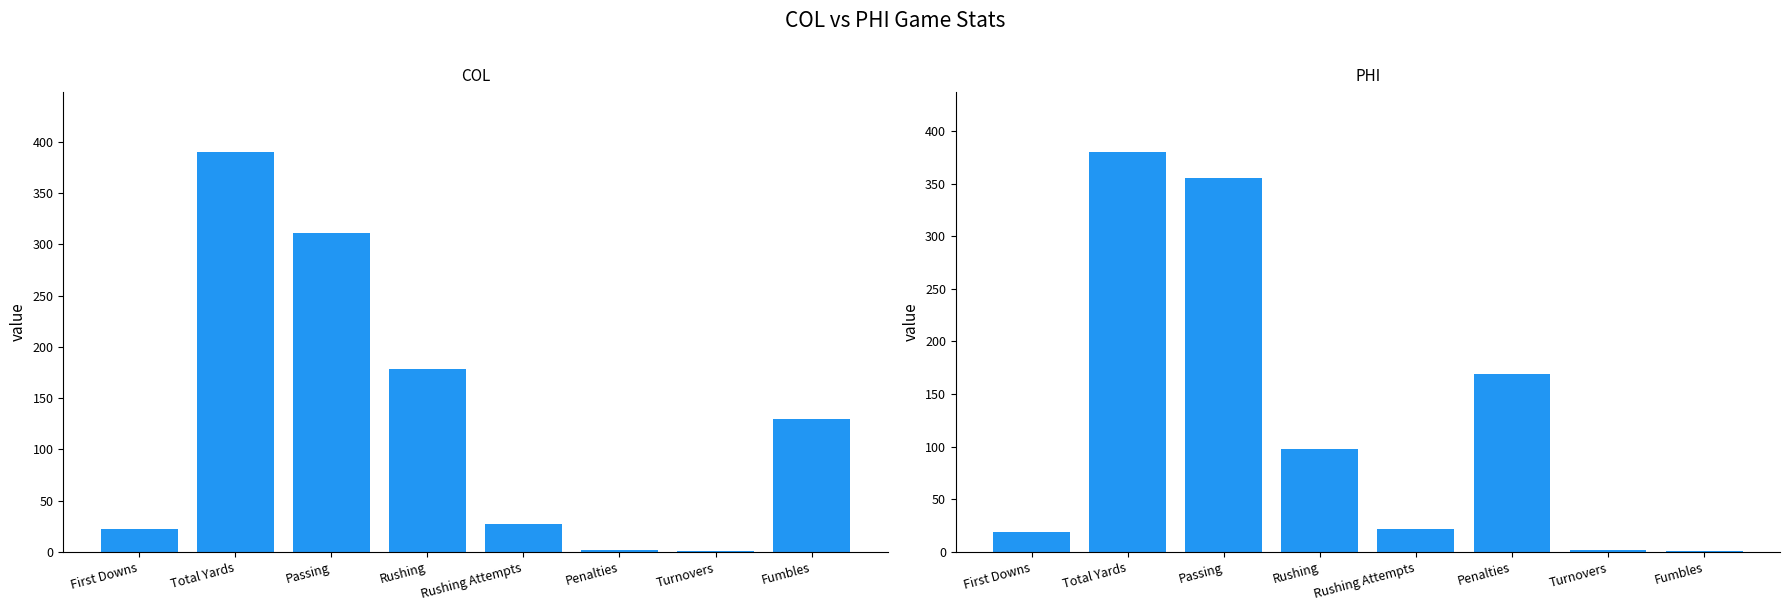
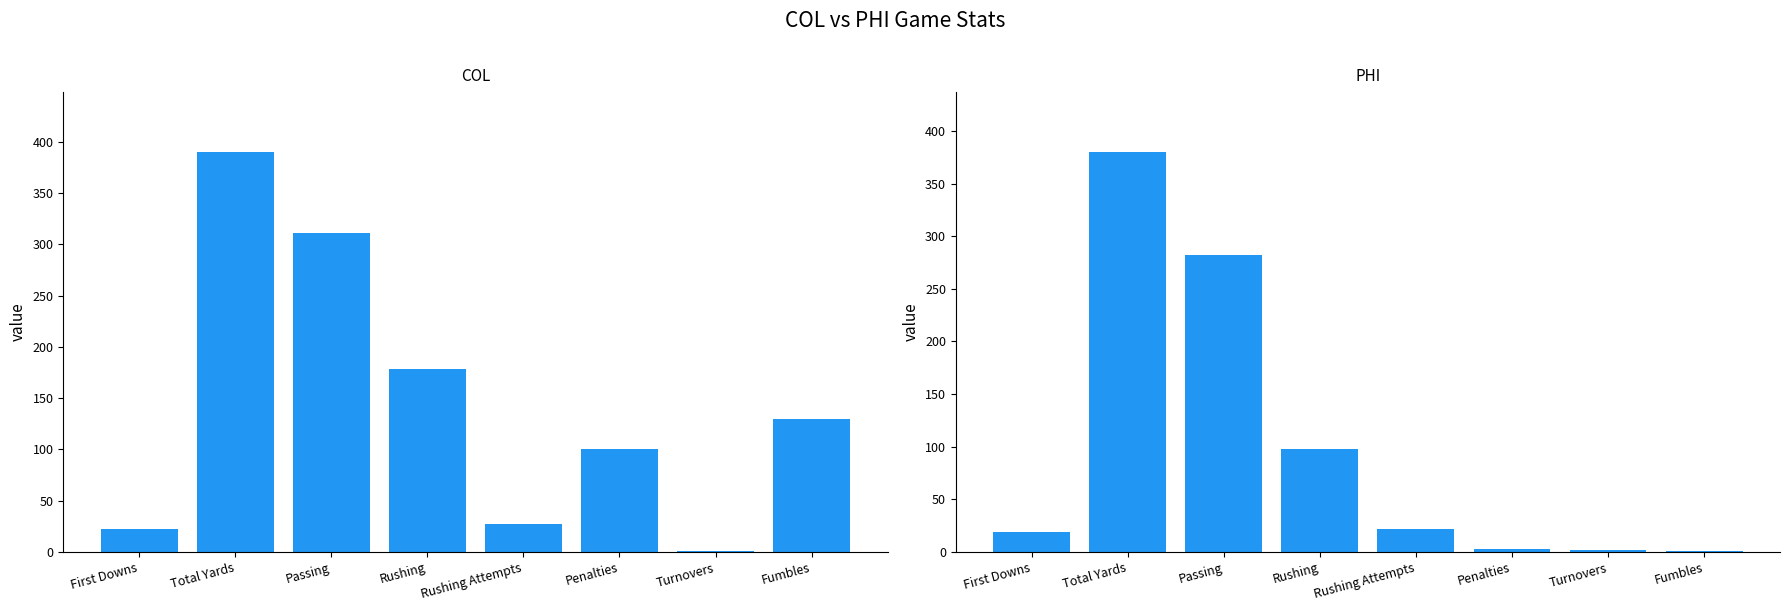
  {
    "COL": {
      "First Downs": 22,
      "Total Yards": 390,
      "Passing": 311,
      "Rushing": 178,
      "Rushing Attempts": 27,
-     "Penalties": 2,
+     "Penalties": 100,
      "Fumbles": 130
    },
    "PHI": {
      "First Downs": 19,
      "Total Yards": 380,
-     "Passing": 355,
+     "Passing": 282,
      "Rushing": 98,
      "Rushing Attempts": 22,
-     "Penalties": 169
+     "Penalties": 3
    }
  }
